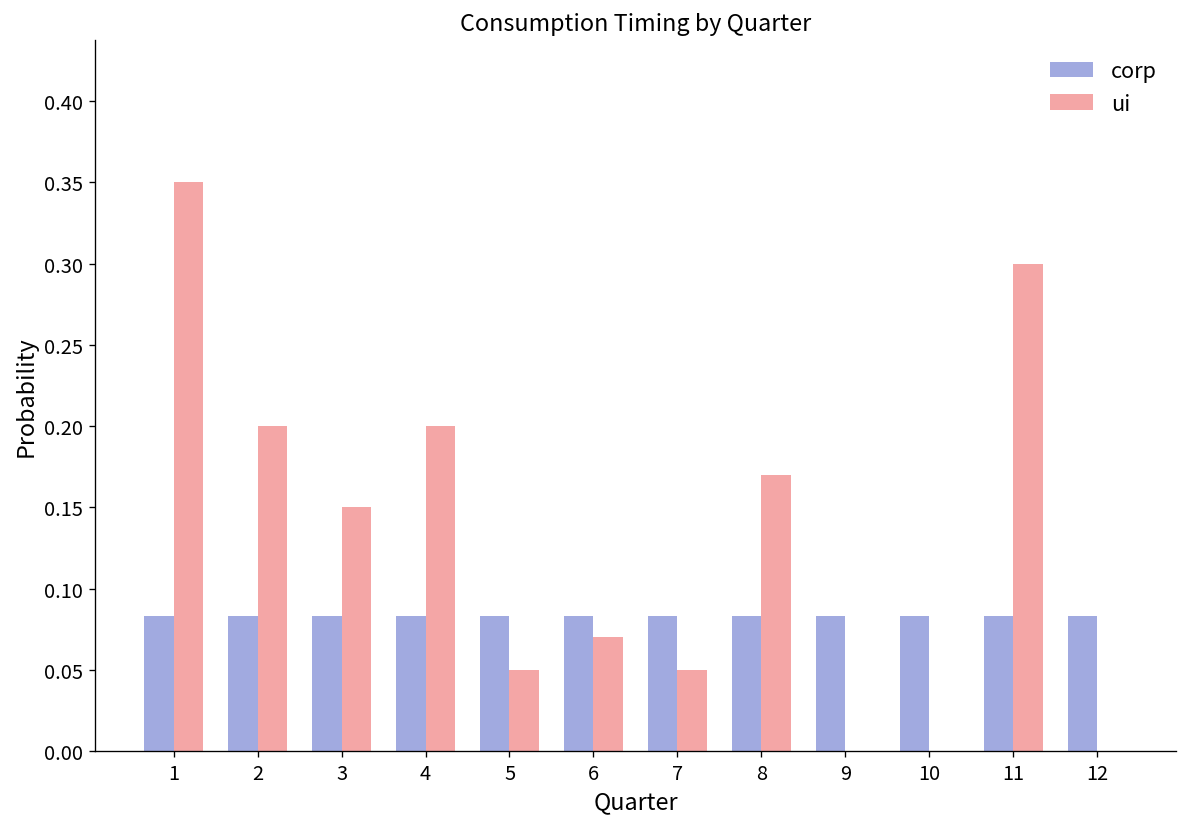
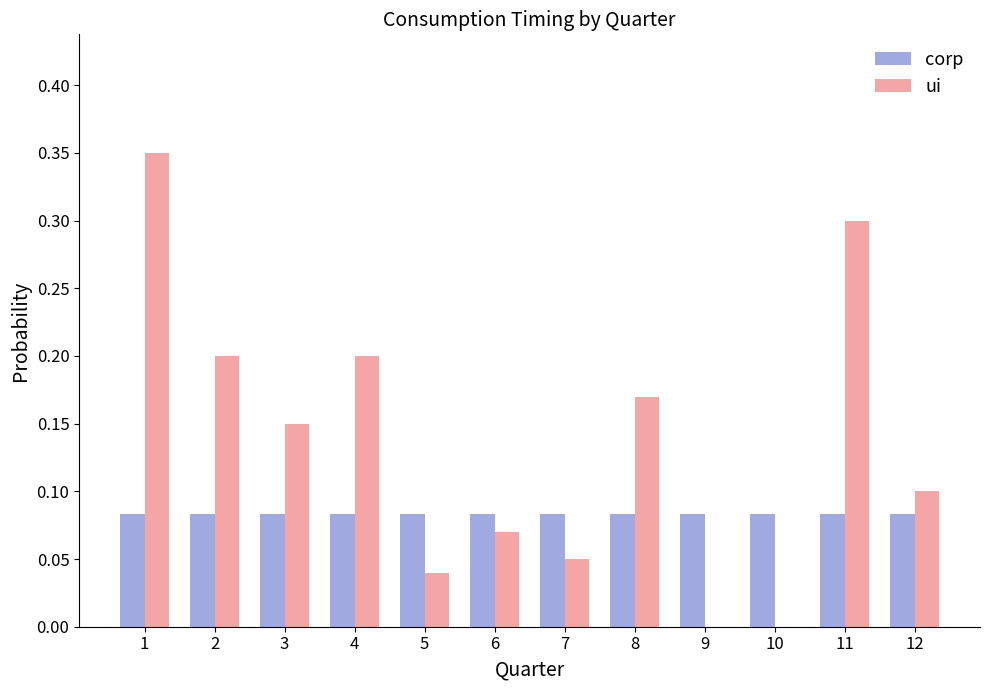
  {
    "corp": {
      "1": 0.083,
      "2": 0.083,
      "3": 0.083,
      "4": 0.083,
      "5": 0.083,
      "6": 0.083,
      "7": 0.083,
      "8": 0.083,
      "9": 0.083,
      "10": 0.083,
      "11": 0.083,
      "12": 0.083
    },
    "ui": {
      "1": 0.35,
      "2": 0.20,
      "3": 0.15,
      "4": 0.20,
-     "5": 0.05,
+     "5": 0.04,
      "6": 0.07,
      "7": 0.05,
      "8": 0.17,
      "9": 0.00,
      "10": 0.00,
      "11": 0.30,
-     "12": 0.0
+     "12": 0.1
    }
  }
